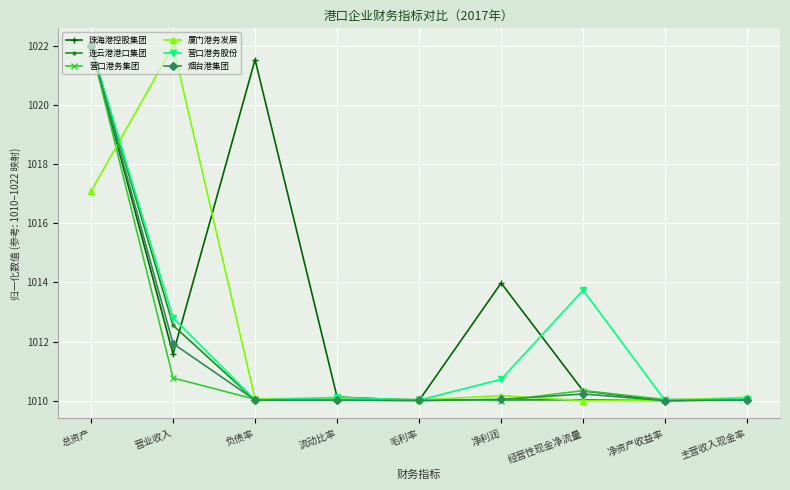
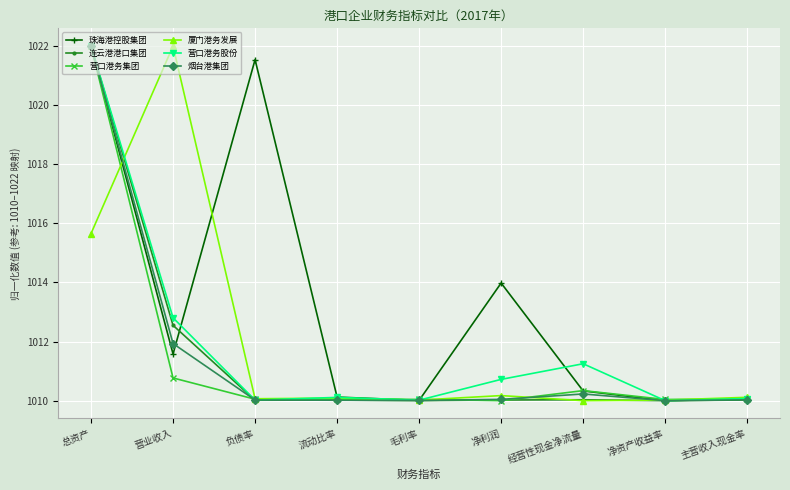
  {
    "珠海港控股集团": {
      "营业收入": 1011.6,
      "负债率": 1021.5,
      "净利润": 1014.0
    },
    "营口港务集团": {
      "营业收入": 1010.8
    },
    "厦门港务发展": {
-     "总资产": 1017.1,
+     "总资产": 1015.7,
      "净利润": 1010.2
    },
    "营口港务股份": {
      "营业收入": 1012.8,
      "净利润": 1010.7,
-     "经营性现金净流量": 1013.7
+     "经营性现金净流量": 1011.2
    }
  }
